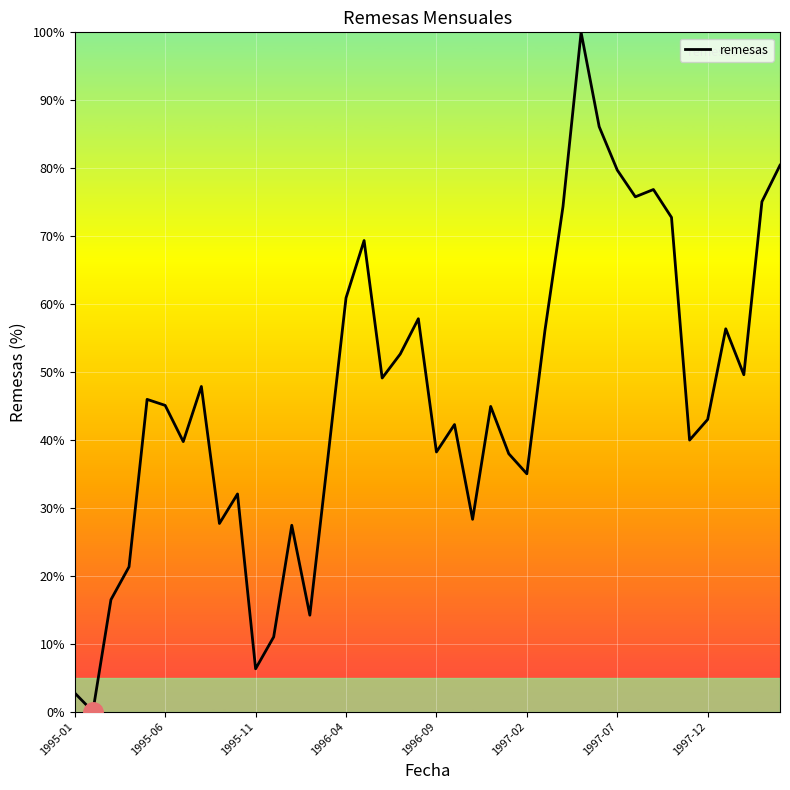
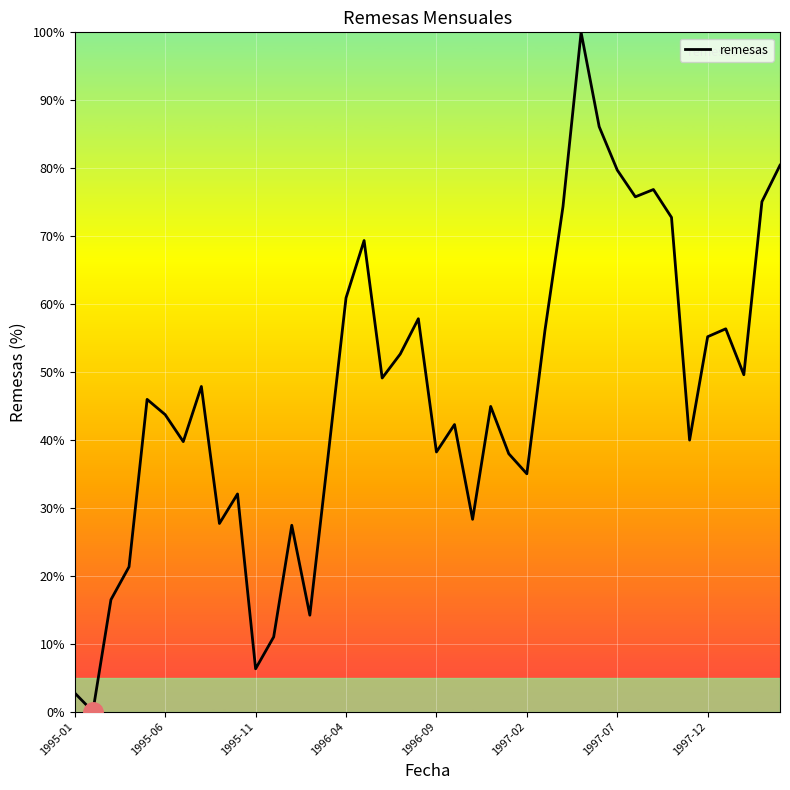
  {
    "remesas": {
-     "1995-06": "45%",
+     "1995-06": "44%",
      "1995-11": "6%",
      "1996-04": "61%",
      "1996-09": "38%",
      "1997-02": "35%",
      "1997-07": "80%",
-     "1997-12": "43%"
+     "1997-12": "55%"
    }
  }
